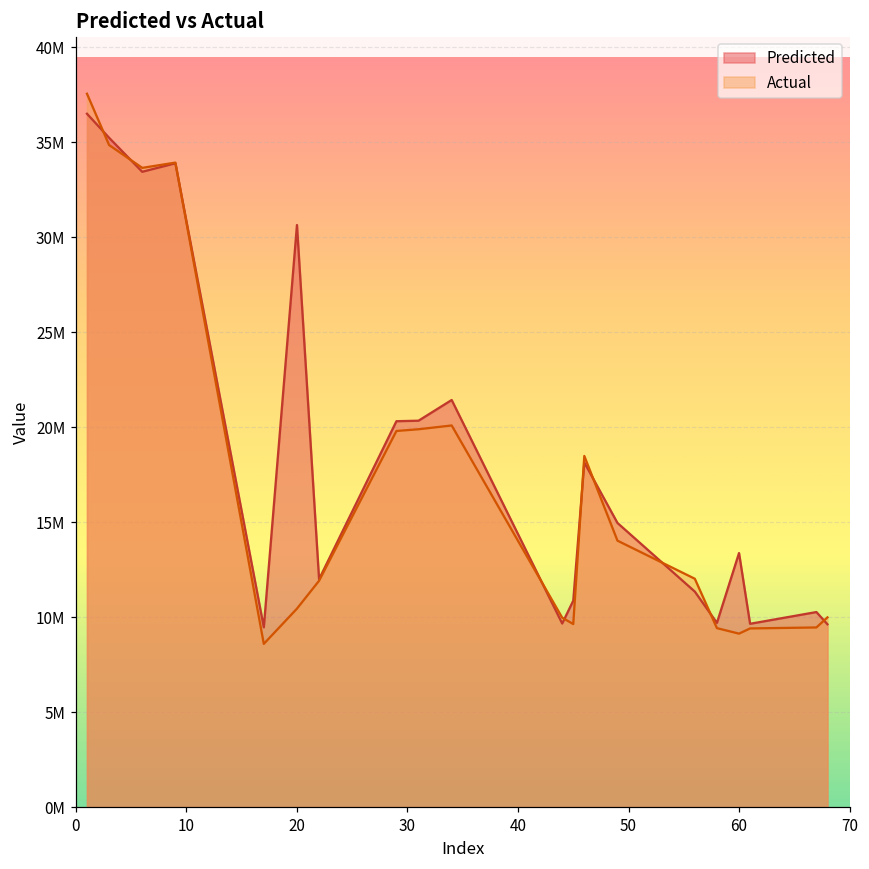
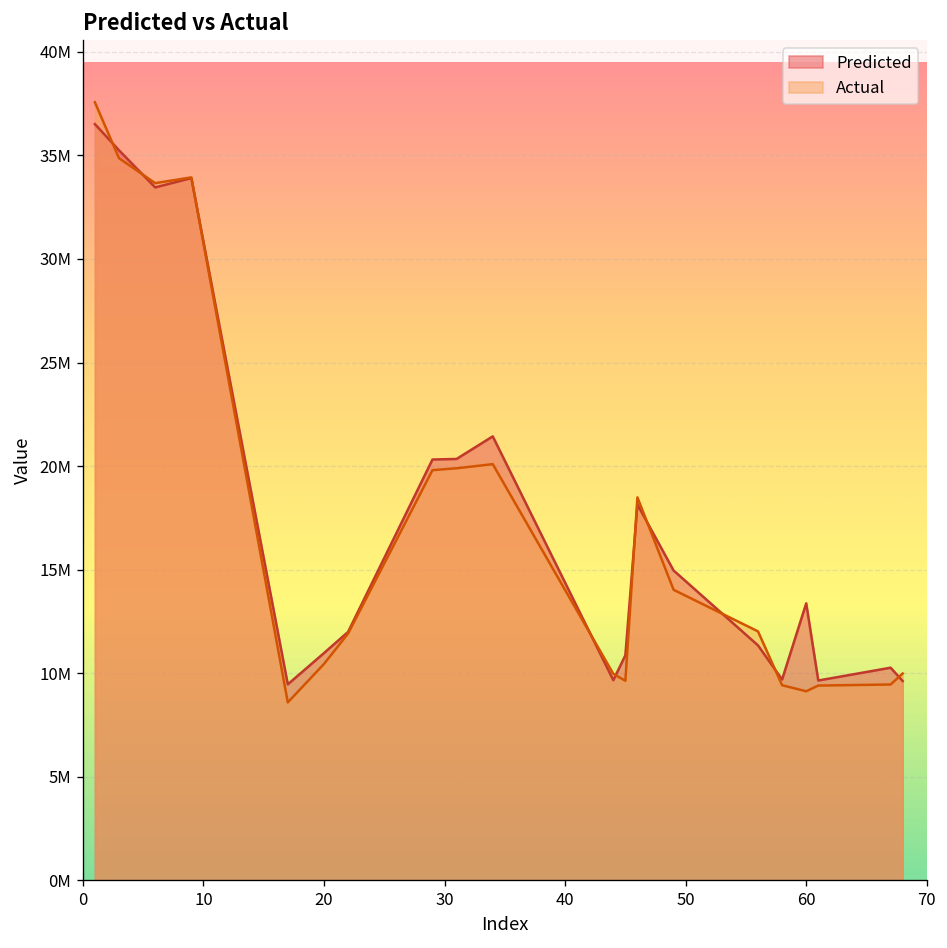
  {
    "Predicted": {
-     "20": 30700000,
+     "20": 11000000,
      "60": 13400000
    },
    "Actual": {
      "20": 10400000,
      "60": 9100000
    }
  }
